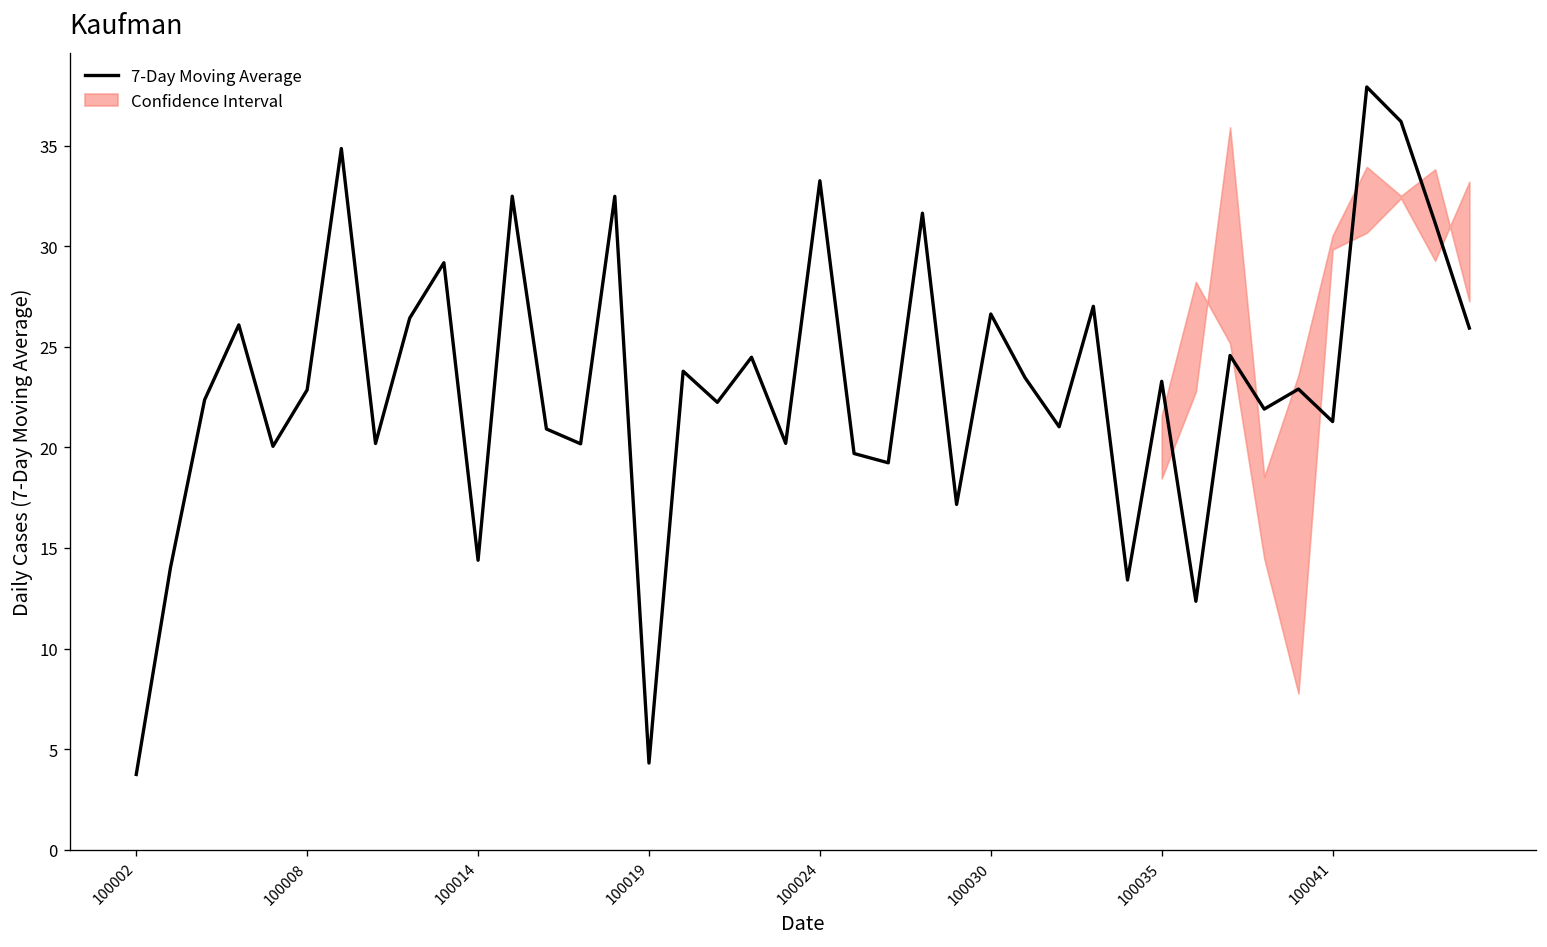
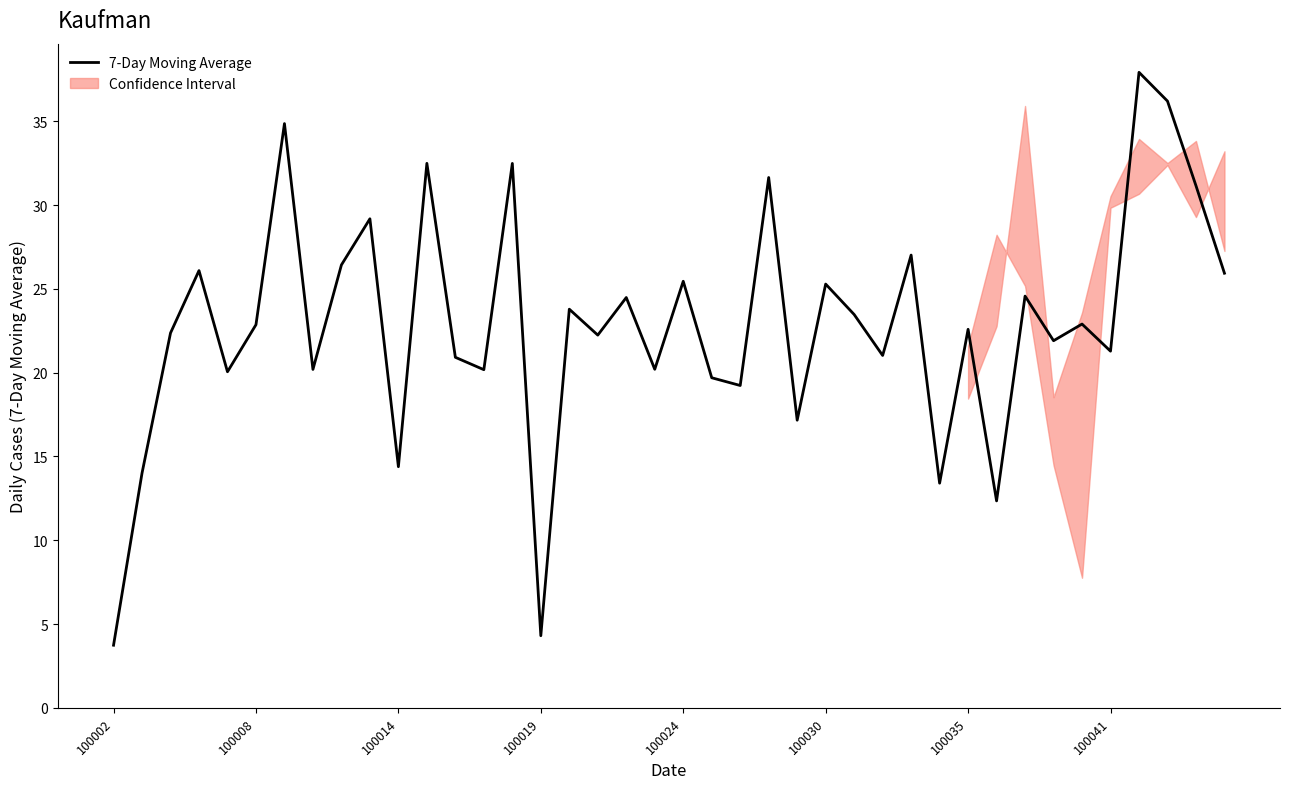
  {
    "7-Day Moving Average": {
      "100002": 3.7,
      "100008": 22.9,
      "100014": 14.4,
      "100019": 4.3,
-     "100024": 33.3,
-     "100030": 26.6,
-     "100035": 23.3,
+     "100024": 25.5,
+     "100030": 25.3,
+     "100035": 22.6,
      "100041": 21.3
    }
  }
